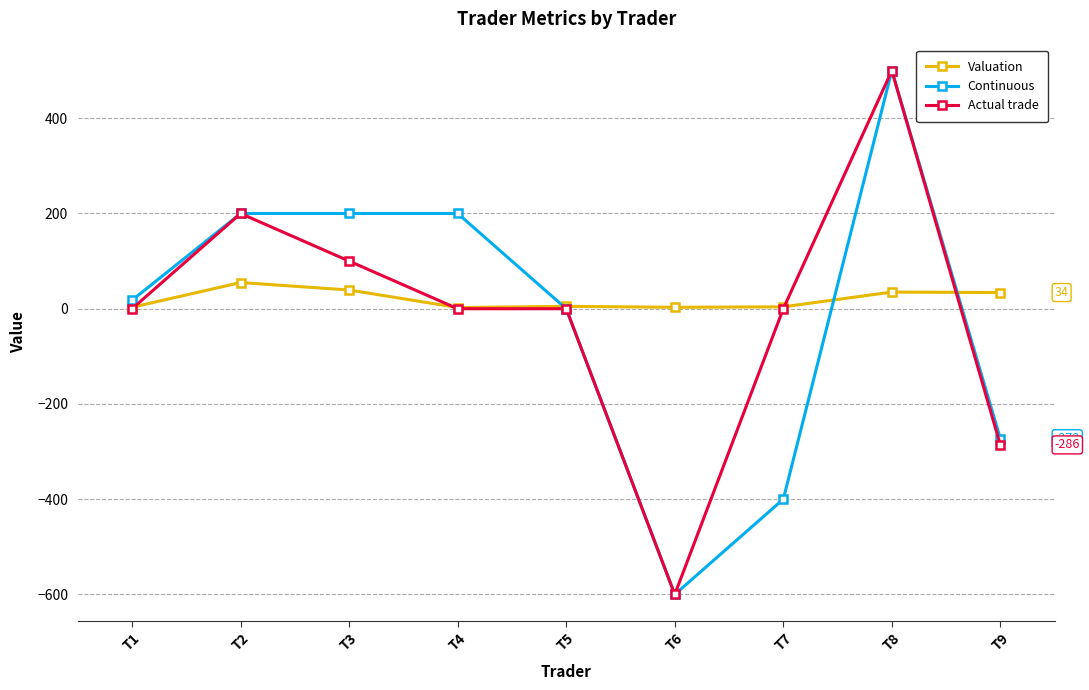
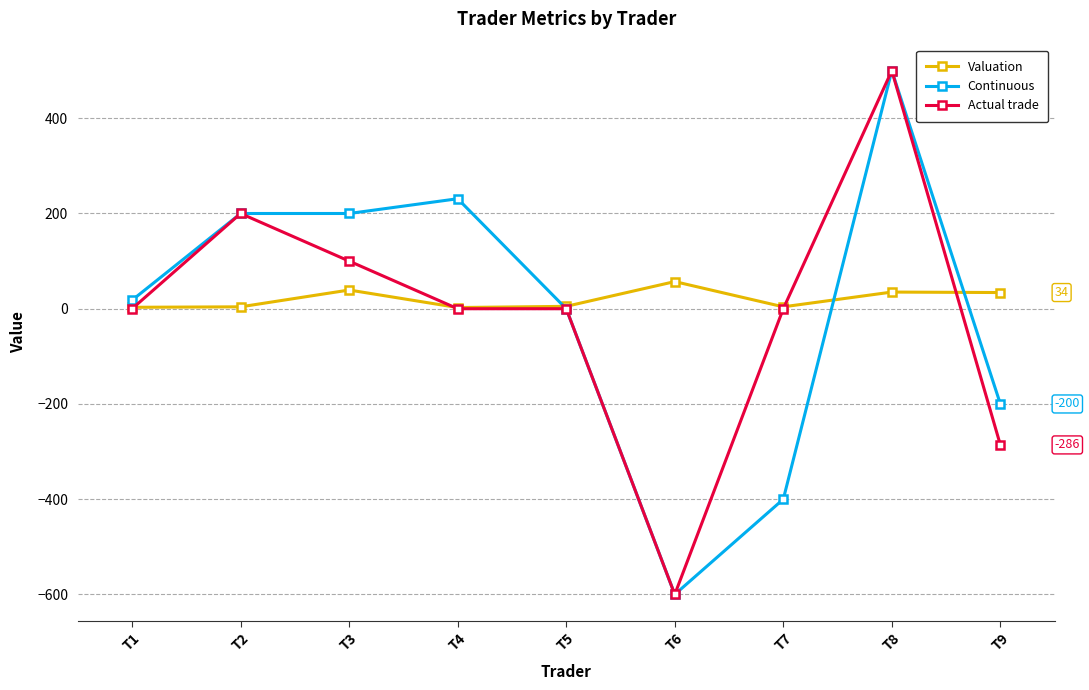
  {
    "Valuation": {
-     "T2": 60,
+     "T2": 0,
      "T3": 40,
-     "T6": 0,
+     "T6": 60,
      "T8": 40,
      "T9": 30
    },
    "Continuous": {
-     "T4": 200,
-     "T9": -273
+     "T4": 230,
+     "T9": -200
    },
    "Actual trade": {
      "T3": 100,
      "T9": -290
    }
  }
